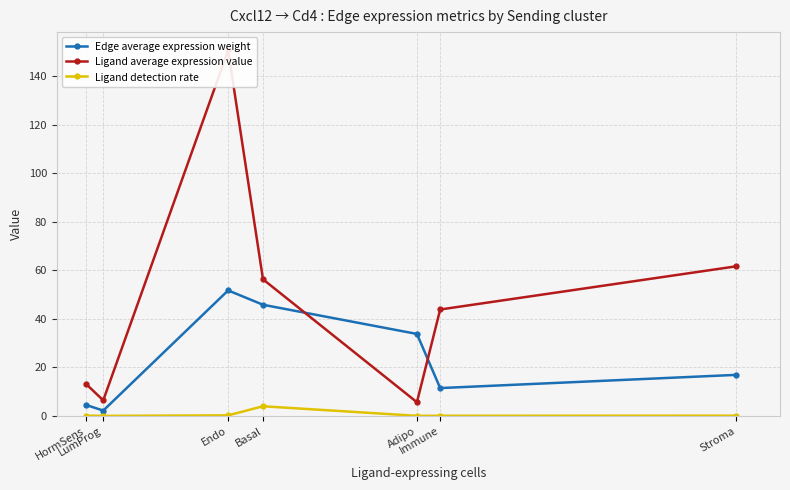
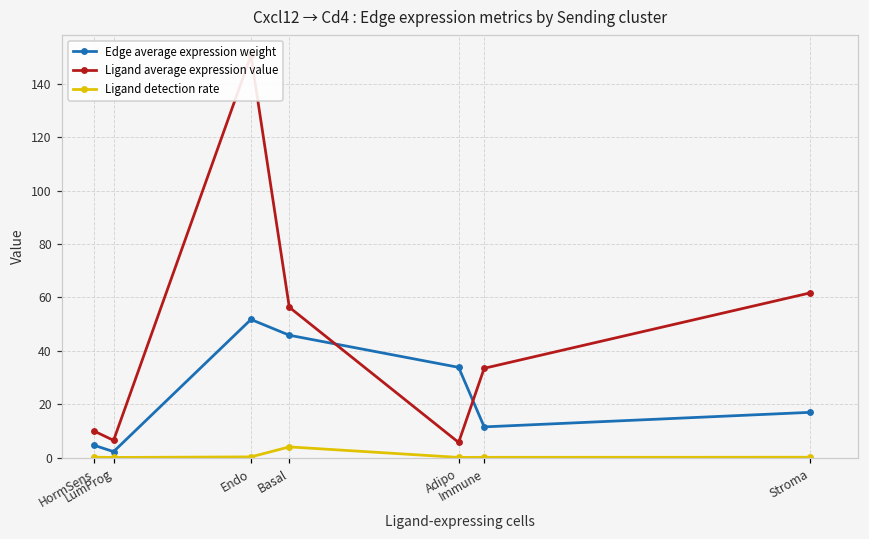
  {
    "Edge average expression weight": {
      "HormSens": 5,
      "LumProg": 2,
      "Endo": 52,
      "Basal": 46,
      "Adipo": 34,
      "Immune": 11,
      "Stroma": 17
    },
    "Ligand average expression value": {
-     "HormSens": 13,
+     "HormSens": 10,
      "LumProg": 6,
      "Basal": 56,
      "Adipo": 6,
-     "Immune": 44,
+     "Immune": 33,
      "Stroma": 62
    },
    "Ligand detection rate": {
      "HormSens": 0,
      "LumProg": 0,
      "Endo": 0,
      "Basal": 4,
      "Adipo": 0,
      "Immune": 0,
      "Stroma": 0
    }
  }
